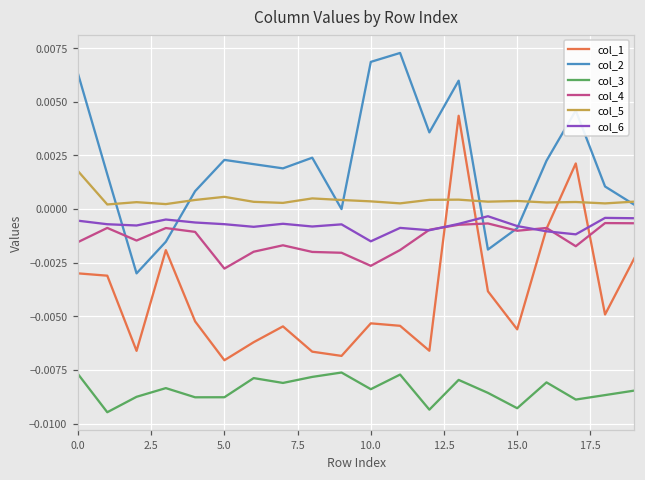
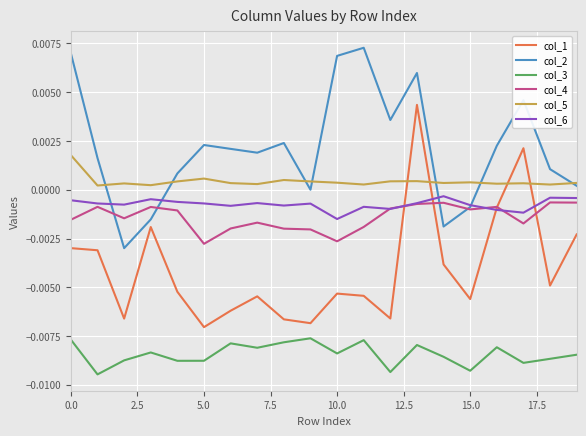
  {
    "col_1": {
      "0.0": -0.0030,
      "5.0": -0.0070,
      "10.0": -0.0053,
      "15.0": -0.0056
    },
    "col_2": {
-     "0.0": 0.0063,
+     "0.0": 0.0070,
      "5.0": 0.0023,
      "10.0": 0.0069
    },
    "col_3": {
      "0.0": -0.0077,
      "5.0": -0.0088,
      "10.0": -0.0084,
      "15.0": -0.0093
    },
    "col_4": {
      "0.0": -0.0015,
      "5.0": -0.0028,
      "10.0": -0.0026
    },
    "col_5": {
      "0.0": 0.0018,
      "5.0": 0.0006,
      "10.0": 0.0004,
      "15.0": 0.0004
    },
    "col_6": {
      "0.0": -0.0005,
      "5.0": -0.0007,
      "10.0": -0.0015
    }
  }
